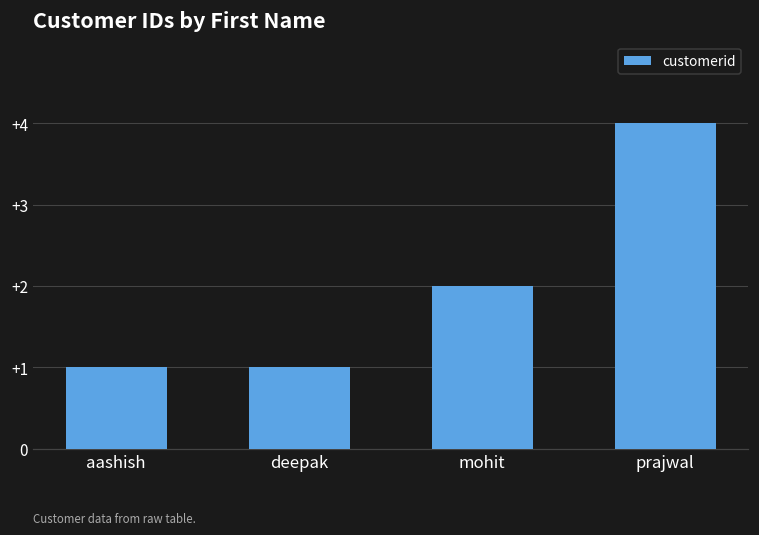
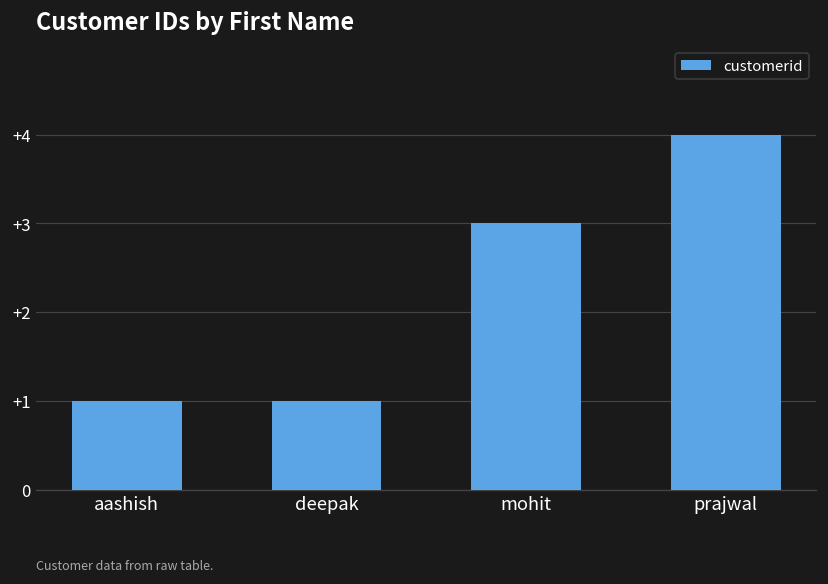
  {
    "aashish": "+1",
    "deepak": "+1",
-   "mohit": "+2",
+   "mohit": "+3",
    "prajwal": "+4"
  }
